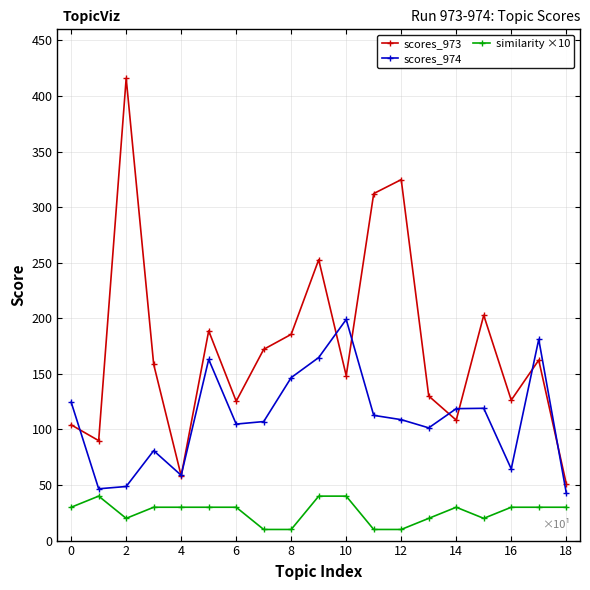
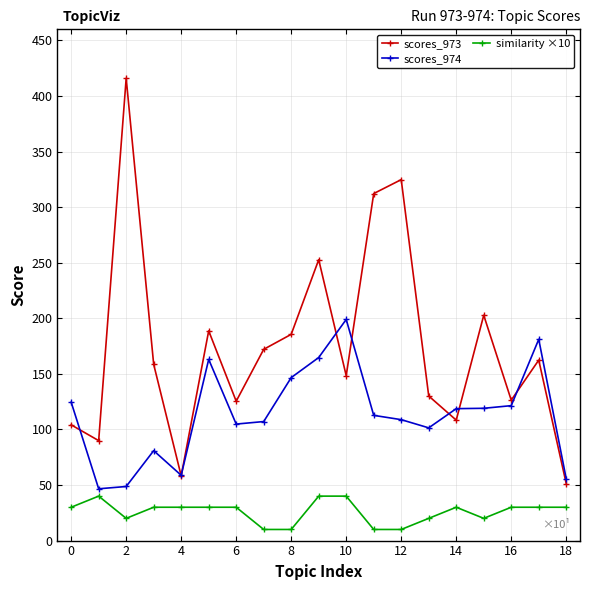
  {
    "scores_973": {
      "0": 104,
      "2": 416,
      "6": 125,
      "8": 186,
      "10": 148,
      "12": 325,
      "14": 108,
      "16": 126,
      "18": 51
    },
    "scores_974": {
      "0": 125,
      "2": 49,
      "6": 105,
      "8": 147,
      "10": 199,
      "12": 109,
      "14": 119,
-     "16": 64,
-     "18": 43
+     "16": 121,
+     "18": 56
    },
    "similarity ×10": {
      "0": 30,
      "2": 20,
      "4": 30,
      "6": 30,
      "8": 10,
      "10": 40,
      "12": 10,
      "14": 30,
      "16": 30
    }
  }
